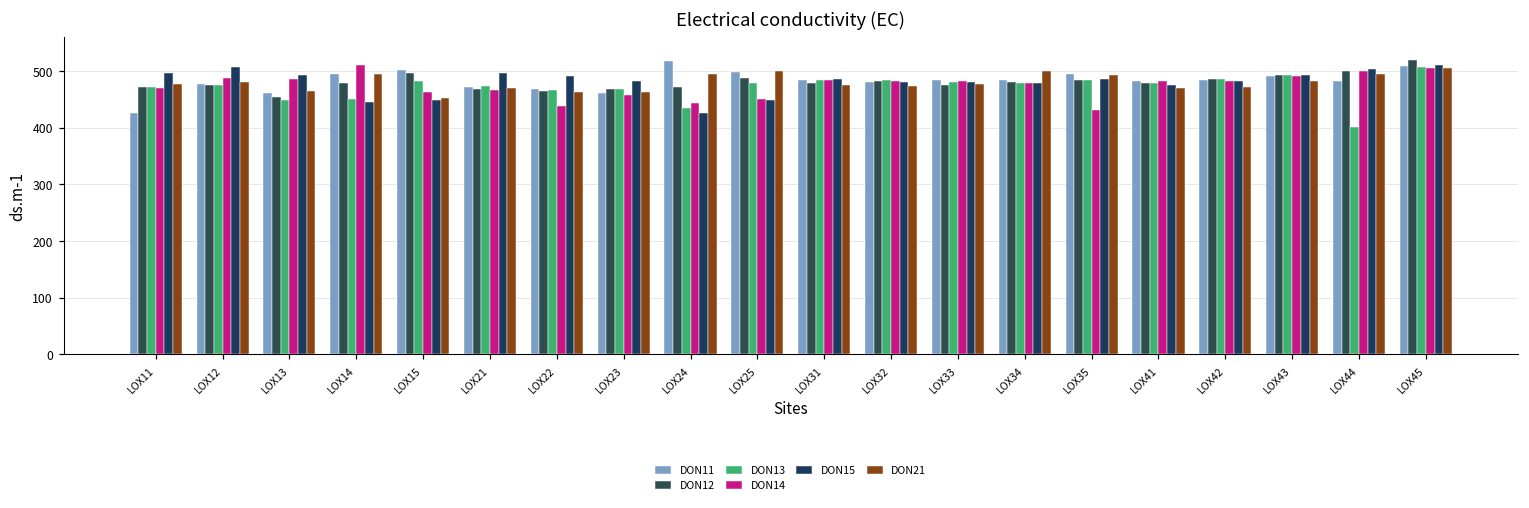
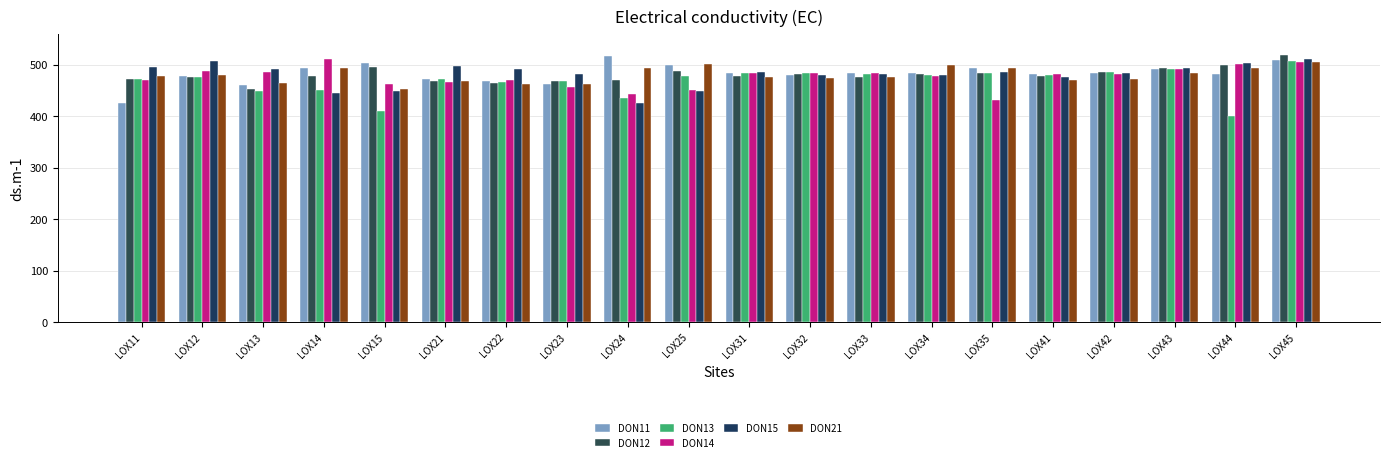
  {
    "DON11": {
      "LOX11": 430,
      "LOX12": 480,
      "LOX13": 460,
      "LOX14": 490,
      "LOX15": 500,
      "LOX21": 470,
      "LOX22": 470,
      "LOX23": 460,
      "LOX24": 520,
      "LOX25": 500,
      "LOX31": 480,
      "LOX32": 480,
      "LOX33": 480,
      "LOX34": 480,
      "LOX35": 490,
      "LOX41": 480,
      "LOX42": 480,
      "LOX43": 490,
      "LOX44": 480,
      "LOX45": 510
    },
    "DON13": {
      "LOX11": 470,
      "LOX12": 480,
      "LOX13": 450,
      "LOX14": 450,
-     "LOX15": 480,
+     "LOX15": 410,
      "LOX21": 470,
      "LOX22": 470,
      "LOX23": 470,
      "LOX24": 430,
      "LOX25": 480,
      "LOX31": 480,
      "LOX32": 480,
      "LOX33": 480,
      "LOX34": 480,
      "LOX35": 480,
      "LOX41": 480,
      "LOX42": 490,
      "LOX43": 490,
      "LOX44": 400,
      "LOX45": 510
    },
    "DON14": {
      "LOX11": 470,
      "LOX12": 490,
      "LOX13": 490,
      "LOX14": 510,
      "LOX15": 460,
      "LOX21": 470,
-     "LOX22": 440,
+     "LOX22": 470,
      "LOX23": 460,
      "LOX24": 440,
      "LOX25": 450,
      "LOX31": 480,
      "LOX32": 480,
      "LOX33": 480,
      "LOX34": 480,
      "LOX35": 430,
      "LOX41": 480,
      "LOX42": 480,
      "LOX43": 490,
      "LOX44": 500,
      "LOX45": 510
    },
    "DON21": {
      "LOX11": 480,
      "LOX12": 480,
      "LOX13": 470,
      "LOX14": 490,
      "LOX15": 450,
      "LOX21": 470,
      "LOX22": 460,
      "LOX23": 460,
      "LOX24": 490,
      "LOX25": 500,
      "LOX31": 480,
      "LOX32": 470,
      "LOX33": 480,
      "LOX34": 500,
      "LOX35": 490,
      "LOX41": 470,
      "LOX42": 470,
      "LOX43": 480,
      "LOX44": 490,
      "LOX45": 510
    }
  }
